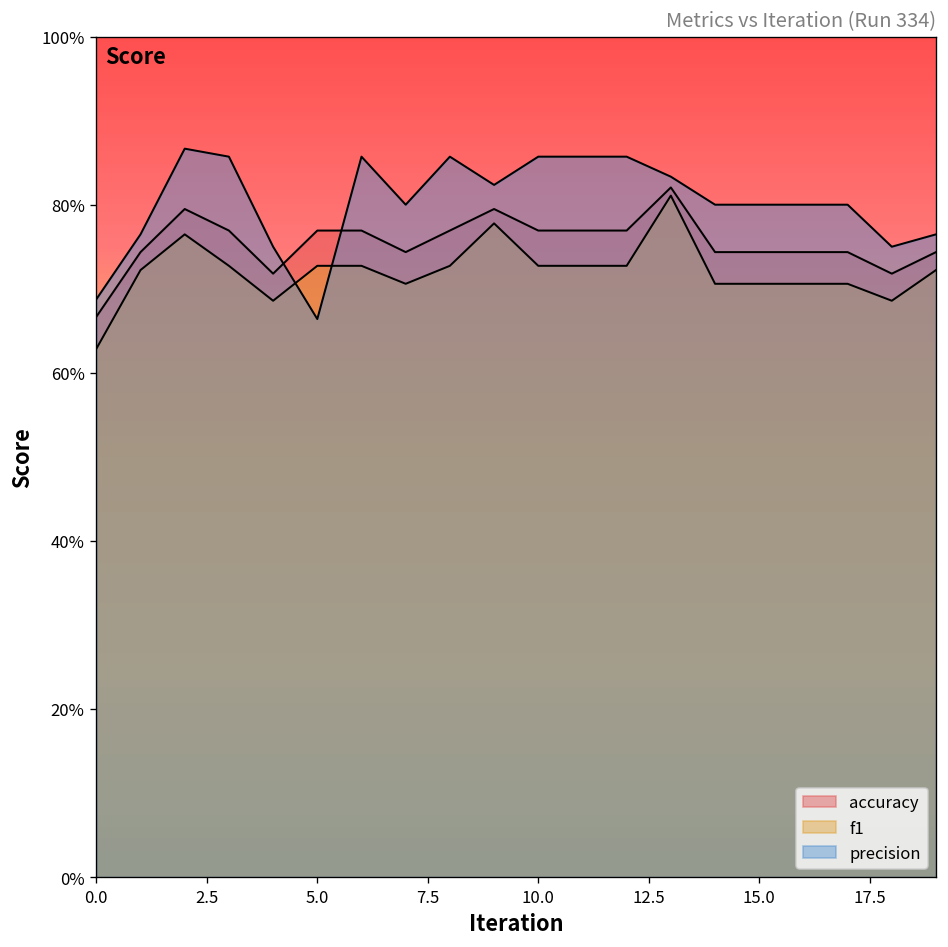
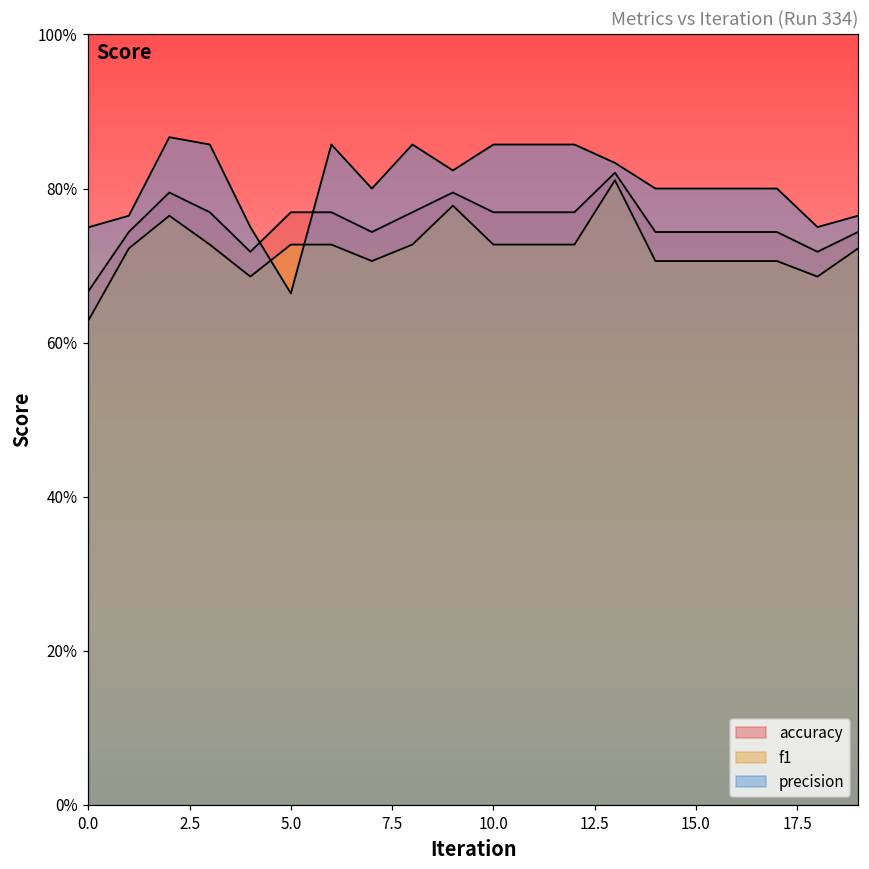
  {
    "precision": {
-     "0.0": "69%",
+     "0.0": "75%",
      "5.0": "66%",
      "10.0": "86%",
      "15.0": "80%"
    }
  }
